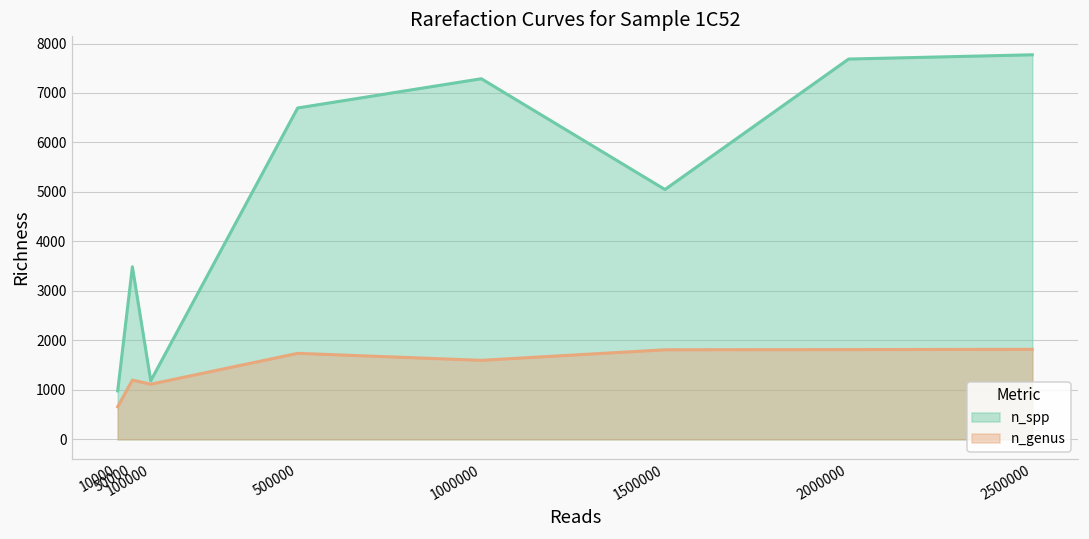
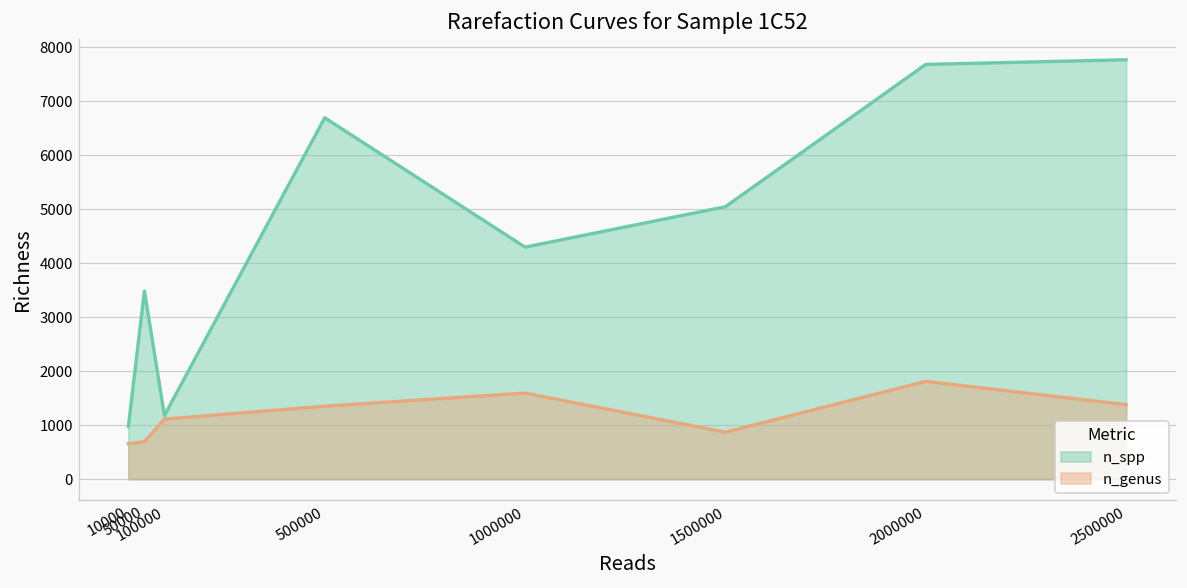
  {
    "n_spp": {
      "10000": 1000,
      "50000": 3500,
      "100000": 1200,
      "500000": 6700,
-     "1000000": 7300,
+     "1000000": 4300,
      "1500000": 5000,
      "2000000": 7700,
      "2500000": 7800
    },
    "n_genus": {
      "10000": 700,
-     "50000": 1200,
+     "50000": 700,
      "100000": 1100,
-     "500000": 1700,
+     "500000": 1400,
      "1000000": 1600,
-     "1500000": 1800,
+     "1500000": 900,
      "2000000": 1800,
-     "2500000": 1800
+     "2500000": 1400
    }
  }
